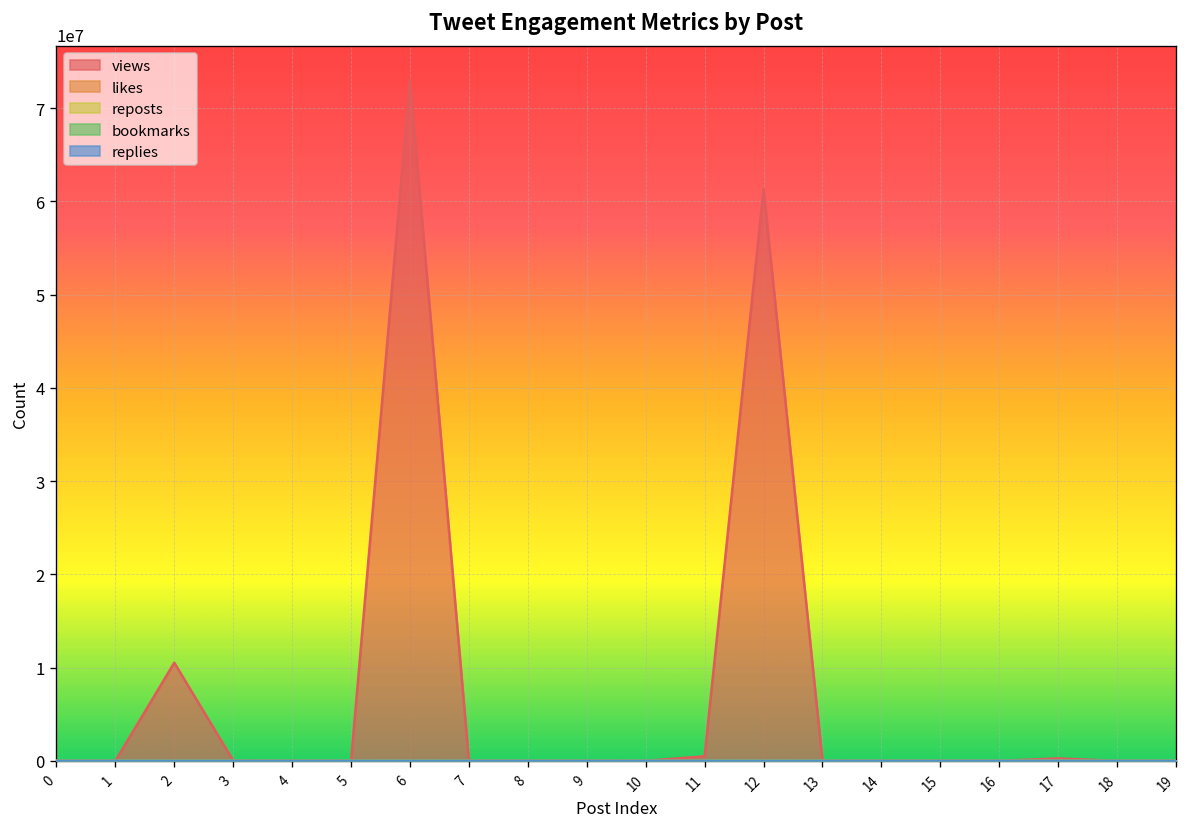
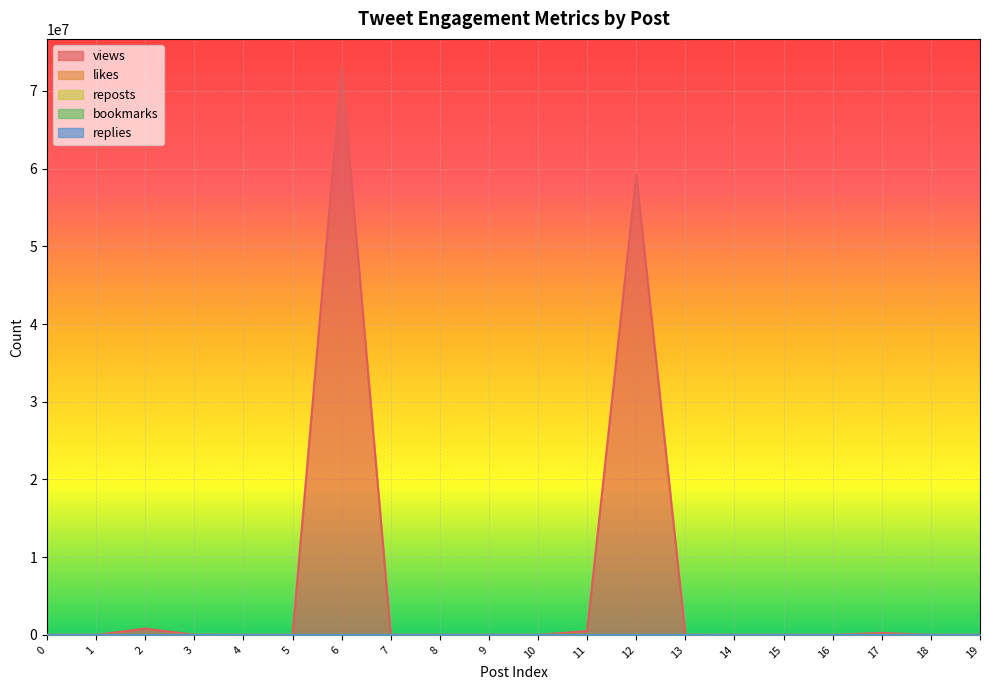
  {
    "views": {
-     "2": 11000000,
+     "2": 1000000,
      "6": 73000000,
      "11": 0,
-     "12": 61000000
+     "12": 59000000
    },
    "replies": {
      "2": 0,
      "6": 0,
      "11": 0,
      "12": 0
    }
  }
